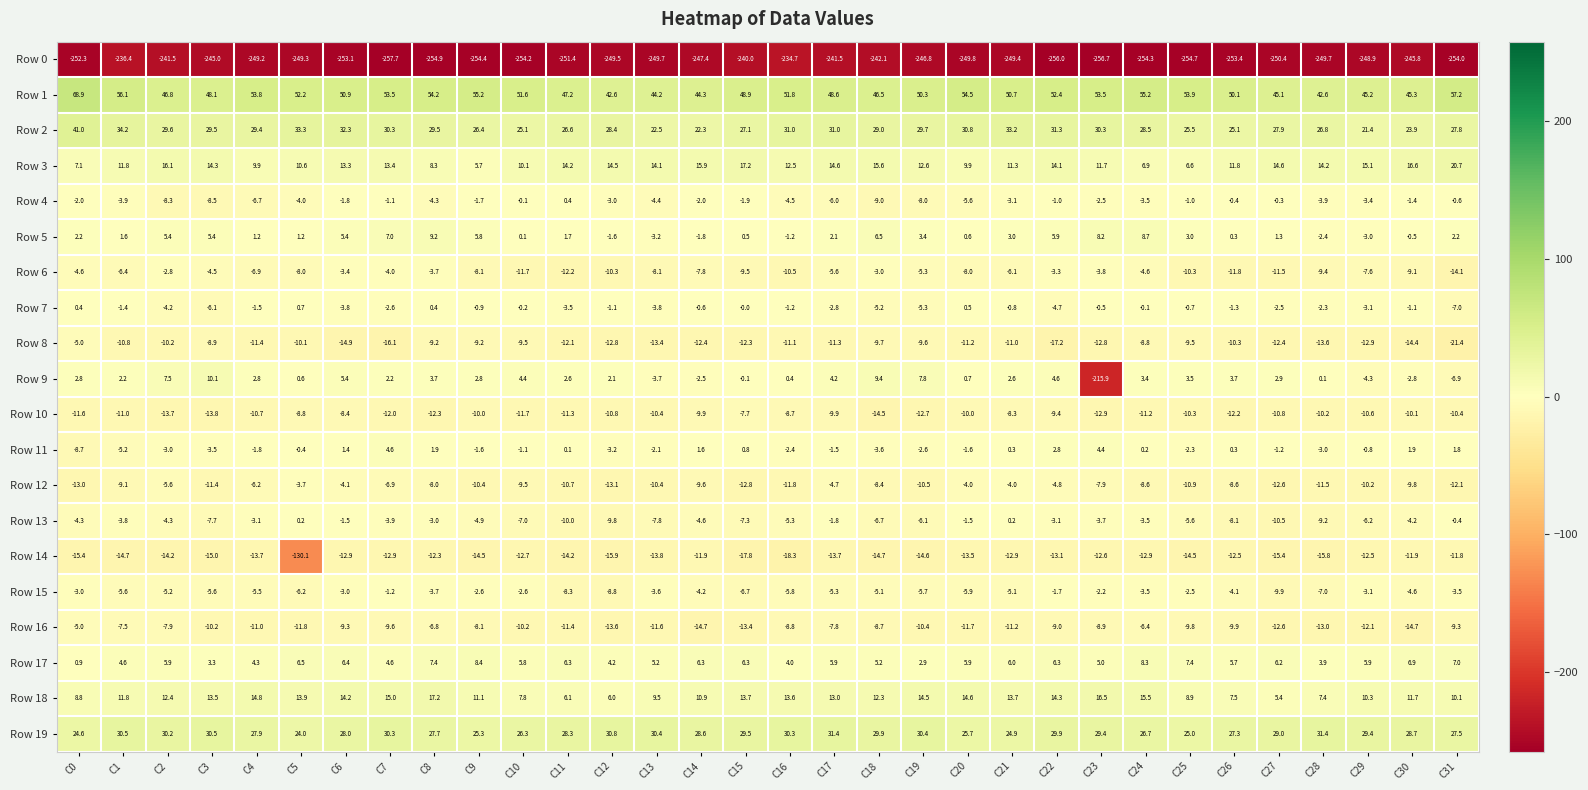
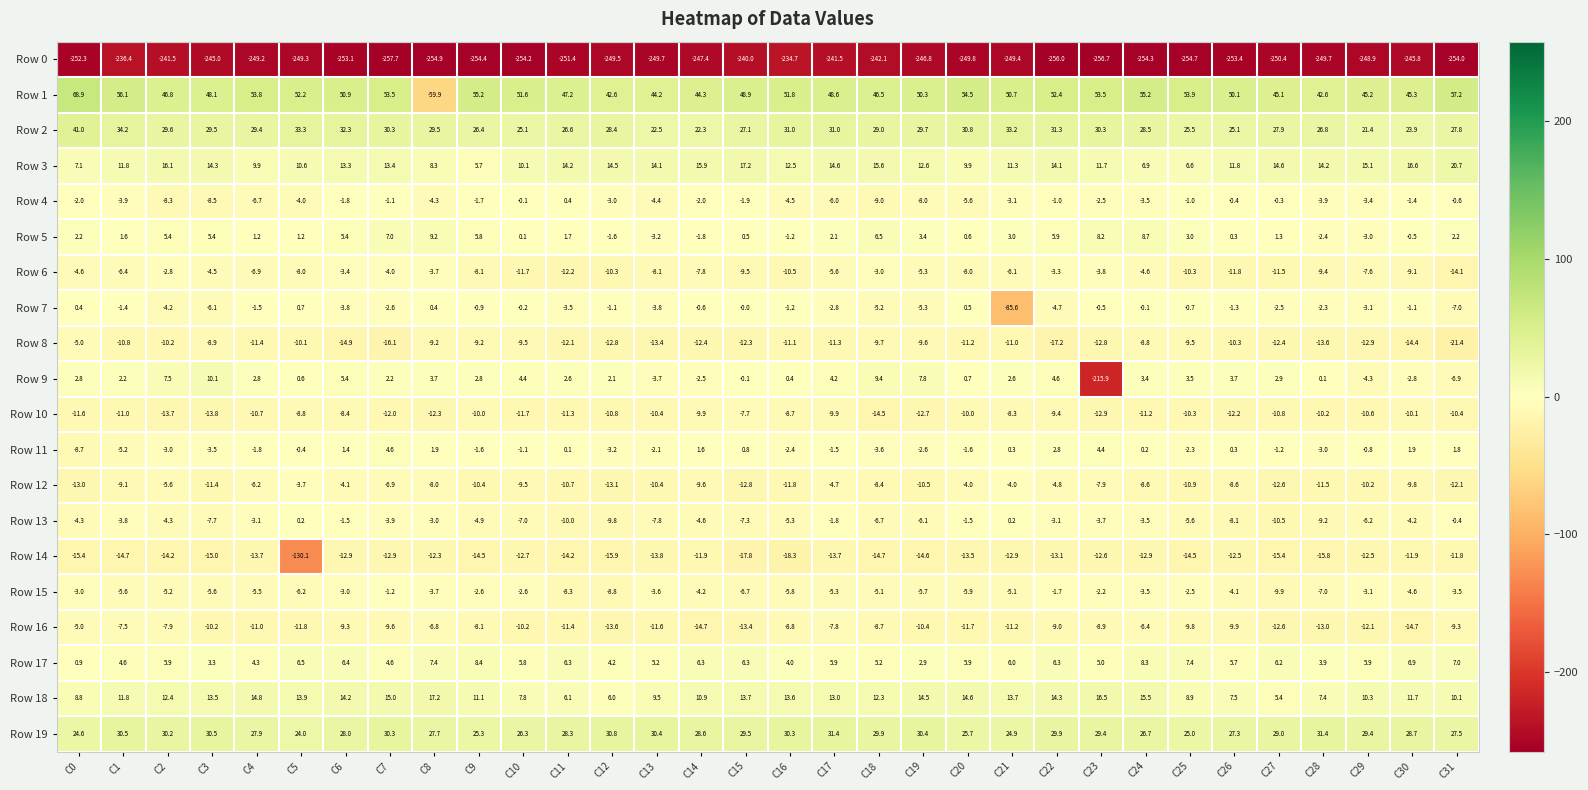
  {
    "Row 1": {
      "C0": 68.9,
      "C1": 56.1,
      "C2": 46.8,
      "C3": 48.1,
      "C4": 53.8,
      "C5": 52.2,
      "C6": 50.9,
      "C7": 53.5,
-     "C8": 54.2,
+     "C8": -59.9,
      "C9": 55.2,
      "C10": 51.6,
      "C11": 47.2,
      "C12": 42.6,
      "C13": 44.2,
      "C14": 44.3,
      "C15": 48.9,
      "C16": 51.8,
      "C17": 48.6,
      "C18": 46.5,
      "C19": 50.3,
      "C20": 54.5,
      "C21": 50.7,
      "C22": 52.4,
      "C23": 53.5,
      "C24": 55.2,
      "C25": 53.9,
      "C26": 50.1,
      "C27": 45.1,
      "C28": 42.6,
      "C29": 45.2,
      "C30": 45.3,
      "C31": 57.2
    },
    "Row 7": {
      "C0": 0.4,
      "C1": -1.4,
      "C2": -4.2,
      "C3": -6.1,
      "C4": -1.5,
      "C5": 0.7,
      "C6": -3.8,
      "C7": -2.6,
      "C8": 0.4,
      "C9": -0.9,
      "C10": -0.2,
      "C11": -3.5,
      "C12": -1.1,
      "C13": -3.8,
      "C14": -0.6,
      "C15": -0.0,
      "C16": -1.2,
      "C17": -2.8,
      "C18": -5.2,
      "C19": -5.3,
      "C20": 0.5,
-     "C21": -0.8,
+     "C21": -85.6,
      "C22": -4.7,
      "C23": -0.5,
      "C24": -0.1,
      "C25": -0.7,
      "C26": -1.3,
      "C27": -2.5,
      "C28": -2.3,
      "C29": -3.1,
      "C30": -1.1,
      "C31": -7.0
    }
  }
